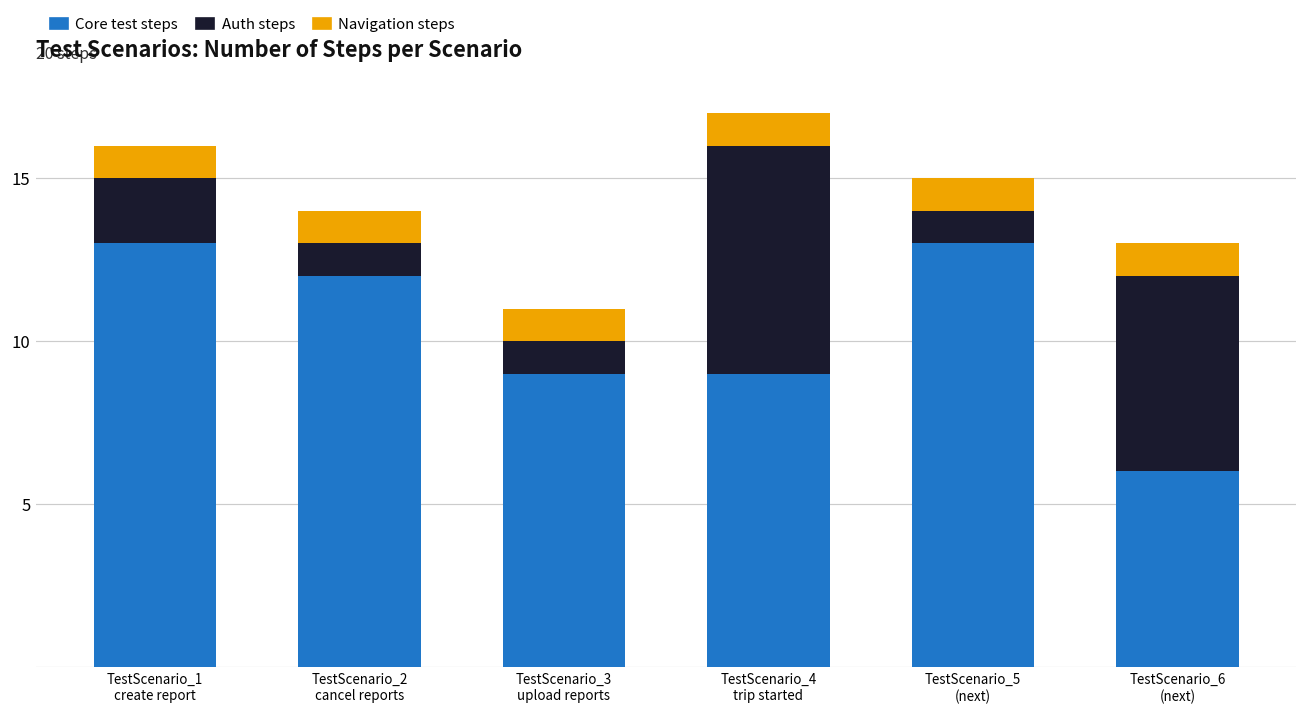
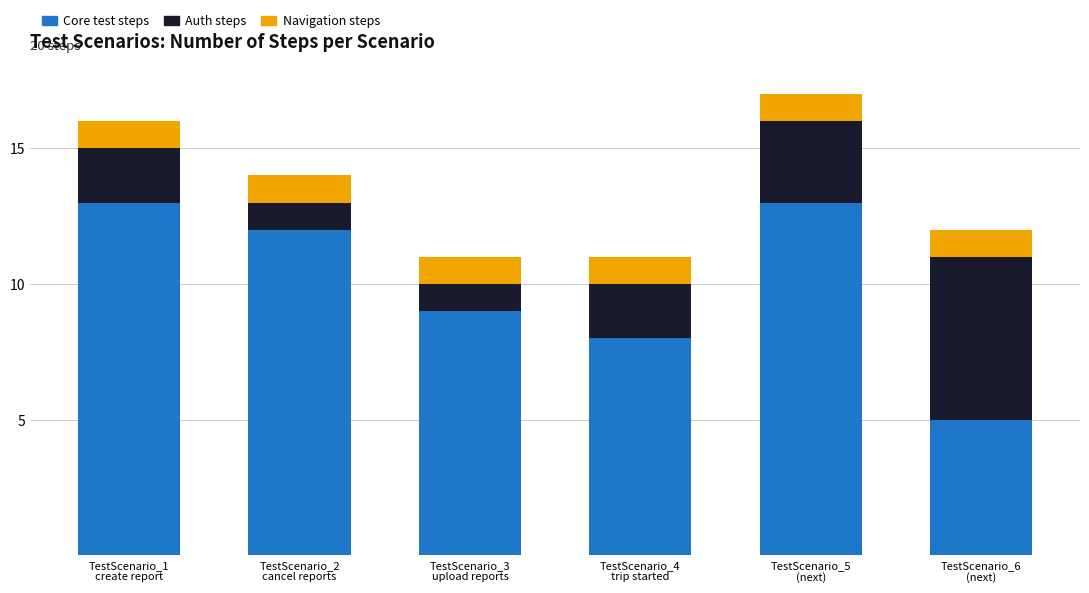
  {
    "Core test steps": {
      "TestScenario_1 create report": 13,
      "TestScenario_2 cancel reports": 12,
      "TestScenario_3 upload reports": 9,
-     "TestScenario_4 trip started": 9,
+     "TestScenario_4 trip started": 8,
      "TestScenario_5 (next)": 13,
-     "TestScenario_6 (next)": 6
+     "TestScenario_6 (next)": 5
    },
    "Auth steps": {
      "TestScenario_1 create report": 2,
      "TestScenario_2 cancel reports": 1,
      "TestScenario_3 upload reports": 1,
-     "TestScenario_4 trip started": 7,
-     "TestScenario_5 (next)": 1,
+     "TestScenario_4 trip started": 2,
+     "TestScenario_5 (next)": 3,
      "TestScenario_6 (next)": 6
    },
    "Navigation steps": {
      "TestScenario_1 create report": 1,
      "TestScenario_2 cancel reports": 1,
      "TestScenario_3 upload reports": 1,
      "TestScenario_4 trip started": 1,
      "TestScenario_5 (next)": 1,
      "TestScenario_6 (next)": 1
    }
  }
